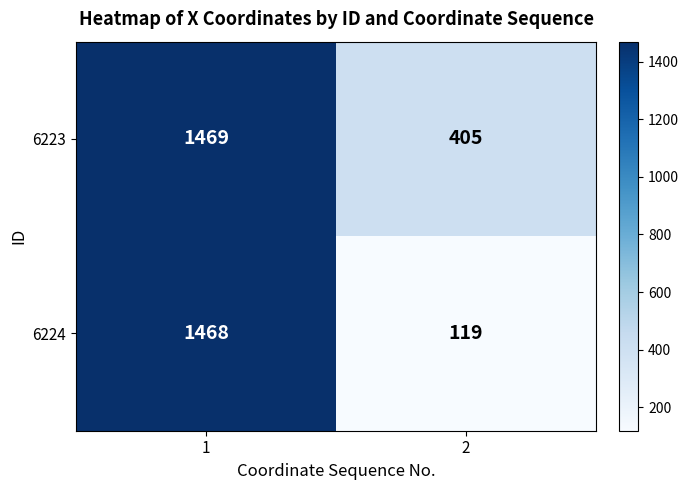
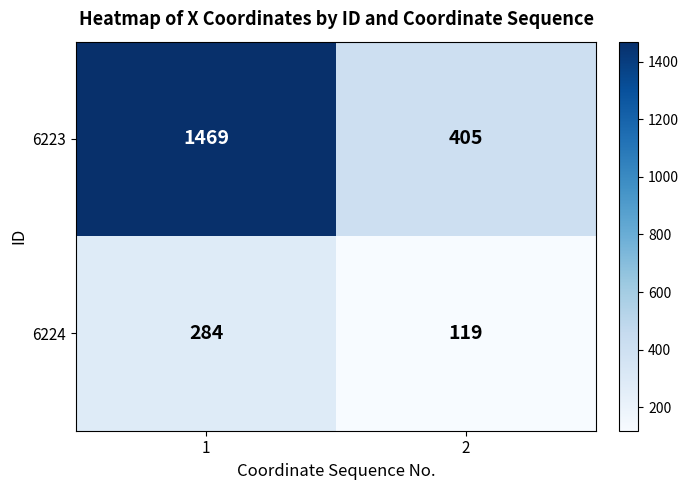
  {
    "6223": {
      "1": 1469,
      "2": 405
    },
    "6224": {
-     "1": 1468,
+     "1": 284,
      "2": 119
    }
  }
